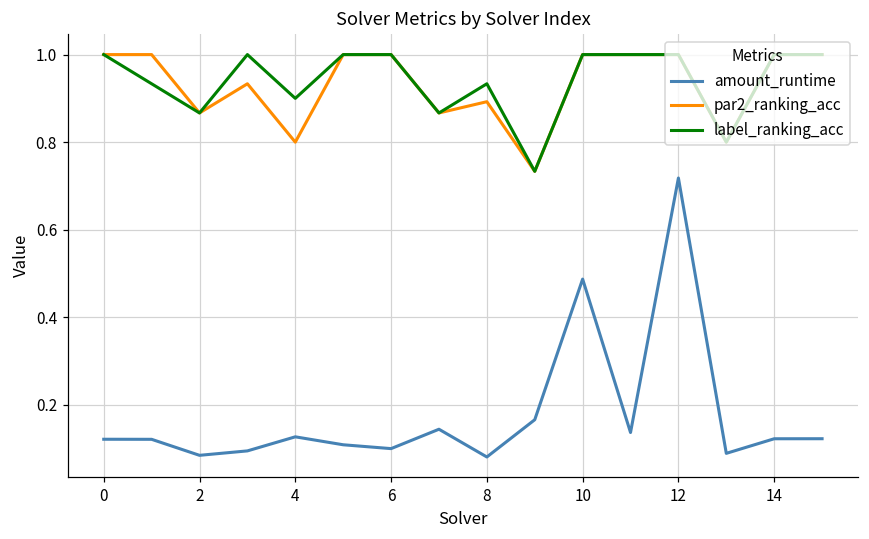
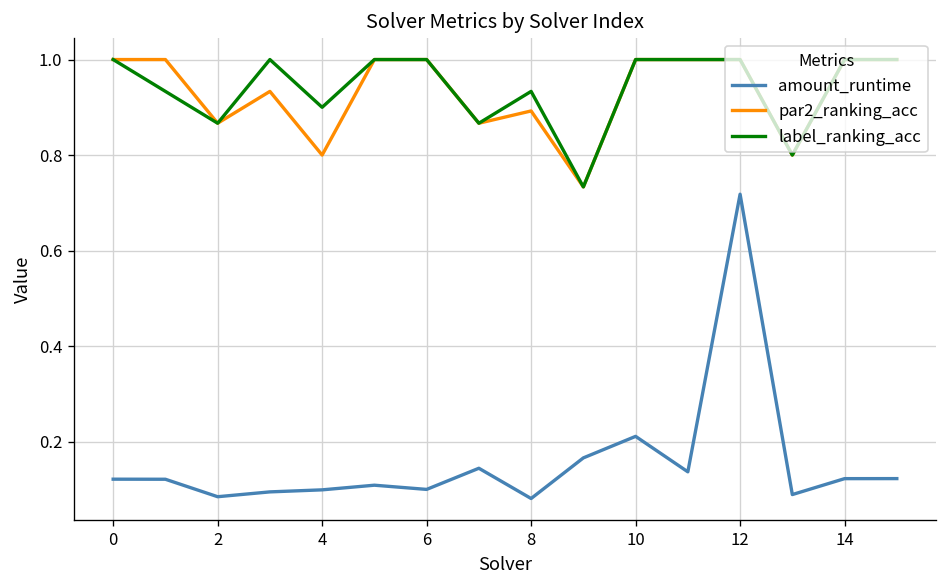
  {
    "amount_runtime": {
      "0": 0.12,
      "2": 0.08,
-     "4": 0.13,
+     "4": 0.10,
      "6": 0.10,
      "8": 0.08,
-     "10": 0.49,
+     "10": 0.21,
      "12": 0.72,
      "14": 0.12
    },
    "par2_ranking_acc": {
      "4": 0.80,
      "8": 0.89
    },
    "label_ranking_acc": {
      "4": 0.90,
      "8": 0.93
    }
  }
